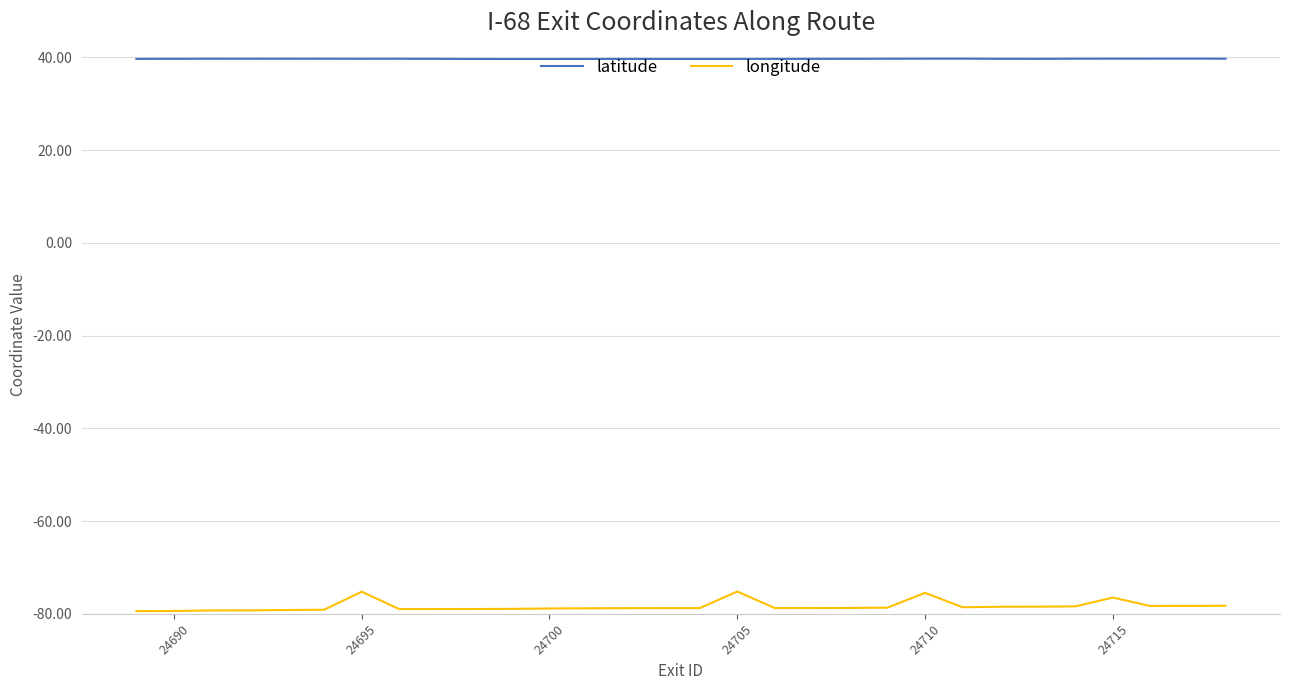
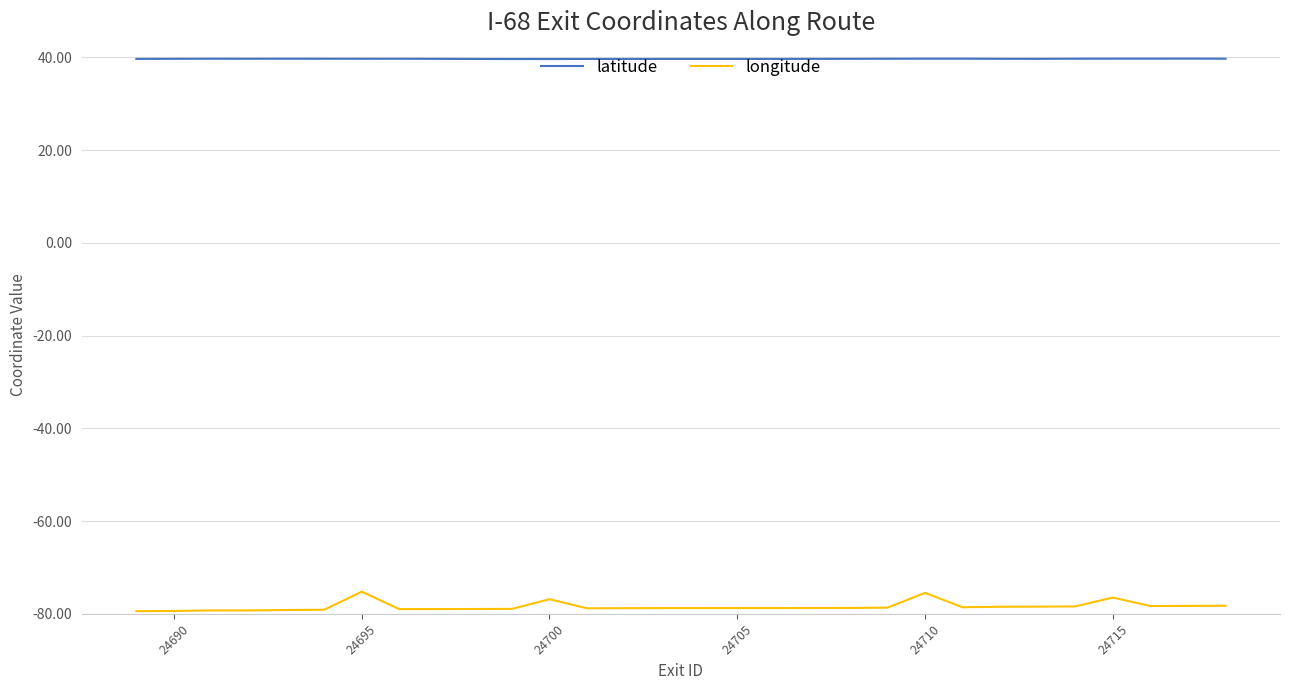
  {
    "latitude": {
      "24690": 40,
      "24695": 40,
      "24700": 40,
      "24705": 40,
      "24710": 40,
      "24715": 40
    },
    "longitude": {
      "24690": -79,
      "24695": -75,
-     "24700": -79,
-     "24705": -75,
+     "24700": -77,
+     "24705": -79,
      "24710": -75,
      "24715": -76
    }
  }
